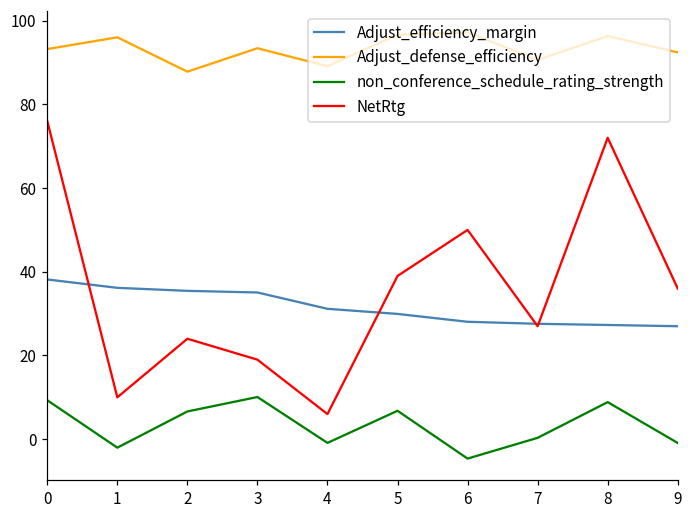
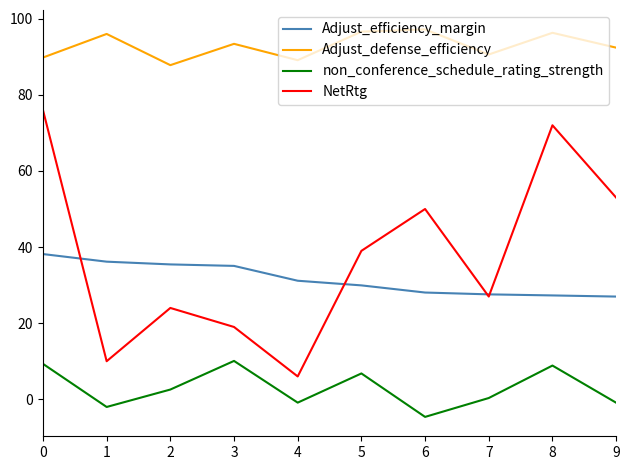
  {
    "Adjust_efficiency_margin": {
      "0": 38,
      "1": 36,
      "2": 35,
      "3": 35,
      "4": 31,
      "5": 30,
      "6": 28,
      "8": 27,
      "9": 27
    },
    "Adjust_defense_efficiency": {
-     "0": 93,
+     "0": 90,
      "1": 96,
      "2": 88,
      "3": 93,
      "9": 92
    },
    "non_conference_schedule_rating_strength": {
      "0": 9,
      "1": -2,
-     "2": 7,
+     "2": 3,
      "3": 10,
      "4": -1,
      "5": 7,
      "6": -5,
      "7": 0,
      "8": 9,
      "9": -1
    },
    "NetRtg": {
      "0": 76,
      "1": 10,
      "2": 24,
      "3": 19,
      "4": 6,
      "5": 39,
      "6": 50,
      "8": 72,
-     "9": 36
+     "9": 53
    }
  }
